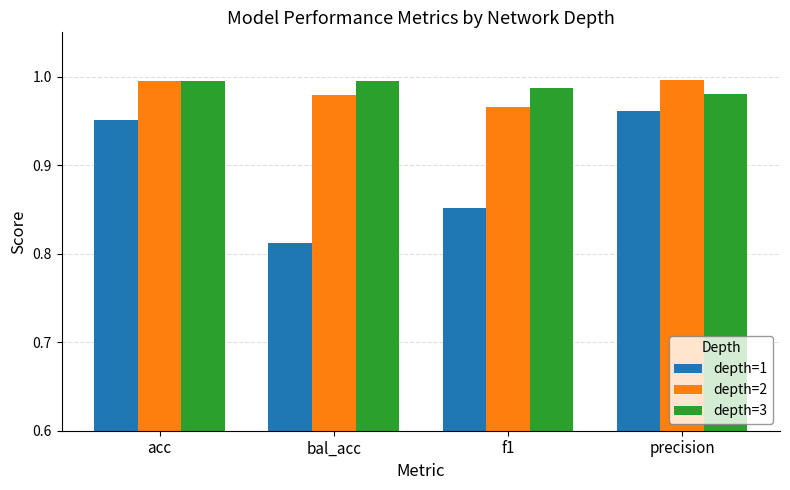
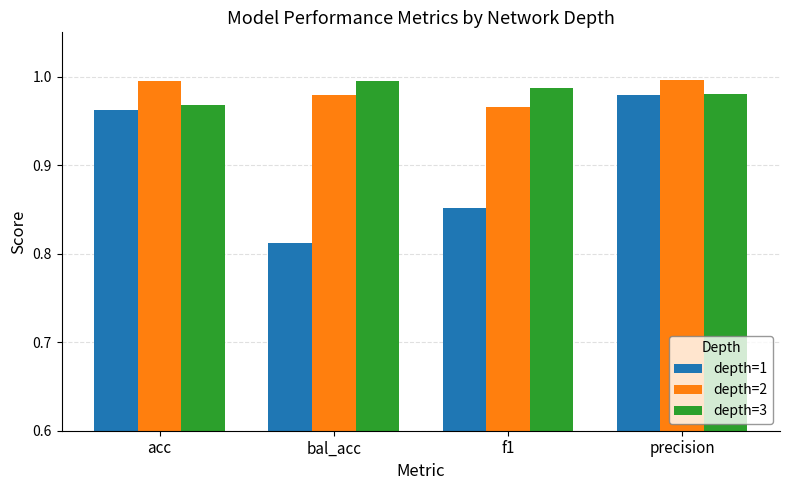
  {
    "depth=1": {
-     "acc": 0.95,
+     "acc": 0.96,
      "bal_acc": 0.81,
      "f1": 0.85,
-     "precision": 0.96
+     "precision": 0.98
    },
    "depth=2": {
      "acc": 1.00,
      "bal_acc": 0.98,
      "f1": 0.97,
      "precision": 1.00
    },
    "depth=3": {
-     "acc": 1.00,
+     "acc": 0.97,
      "bal_acc": 0.99,
      "f1": 0.99,
      "precision": 0.98
    }
  }
